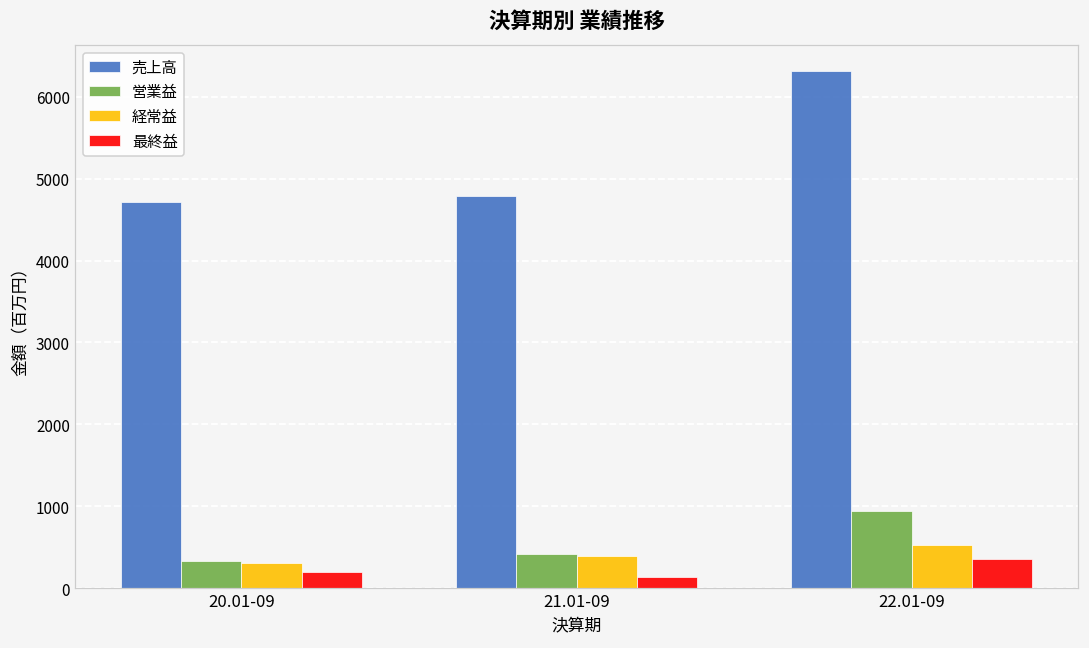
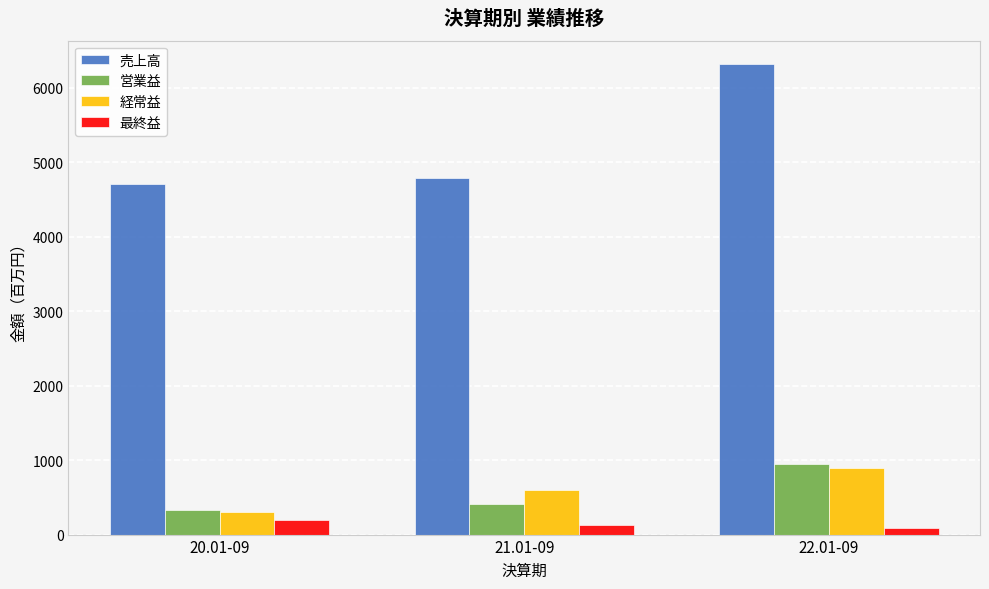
  {
    "売上高": {
      "20.01-09": 4700,
      "21.01-09": 4800,
      "22.01-09": 6300
    },
    "営業益": {
      "20.01-09": 300,
      "21.01-09": 400,
      "22.01-09": 900
    },
    "経常益": {
      "20.01-09": 300,
-     "21.01-09": 400,
-     "22.01-09": 500
+     "21.01-09": 600,
+     "22.01-09": 900
    },
    "最終益": {
      "20.01-09": 200,
      "21.01-09": 100,
-     "22.01-09": 400
+     "22.01-09": 100
    }
  }
